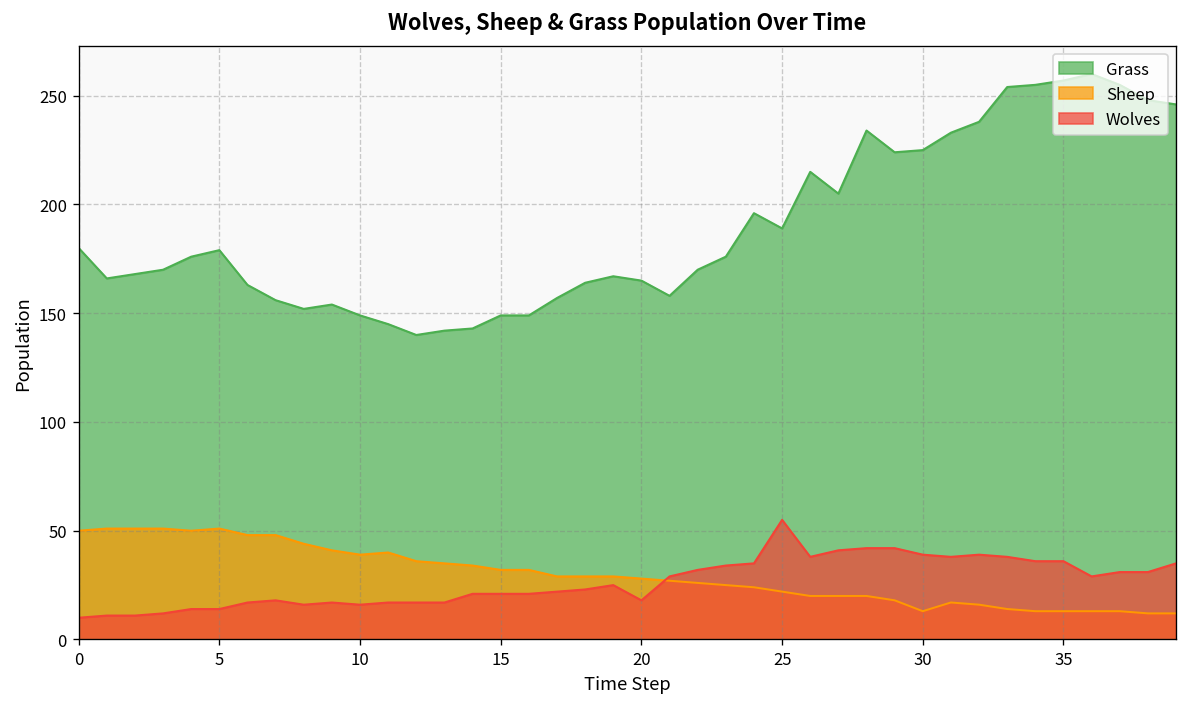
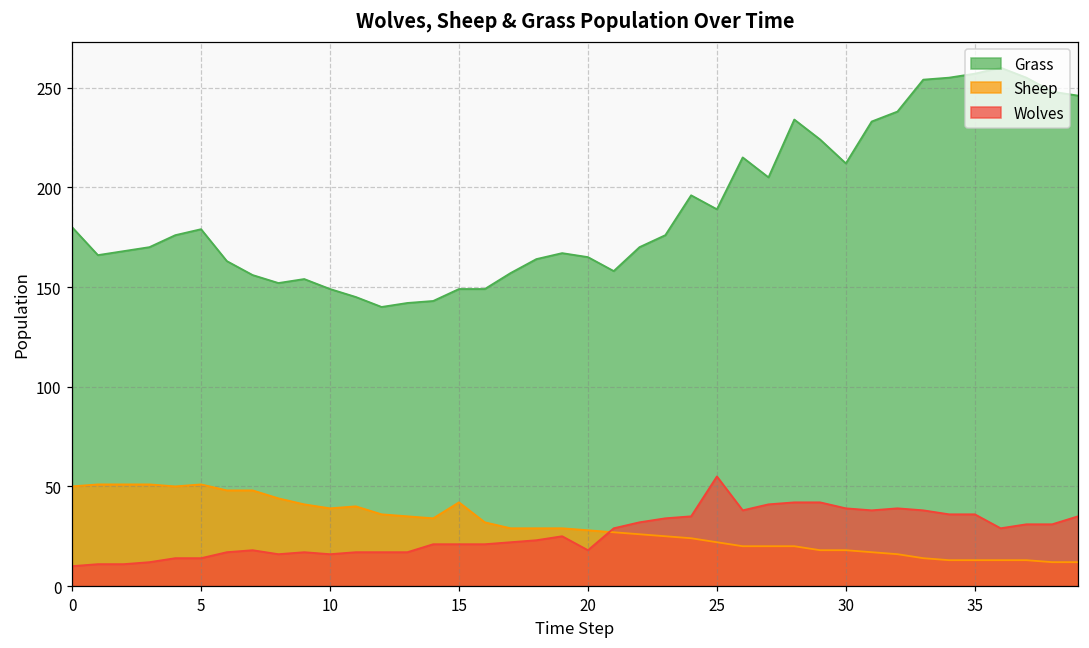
  {
    "Grass": {
      "0": 180,
      "5": 179,
      "10": 149,
      "15": 149,
      "20": 165,
      "25": 189,
-     "30": 225
+     "30": 212
    },
    "Sheep": {
      "0": 50,
      "5": 51,
      "10": 39,
-     "15": 32,
+     "15": 42,
      "20": 28,
      "25": 22,
-     "30": 13,
+     "30": 18,
      "35": 13
    },
    "Wolves": {
      "0": 10,
      "5": 14,
      "10": 16,
      "15": 21,
      "20": 18,
      "25": 55,
      "30": 39,
      "35": 36
    }
  }
